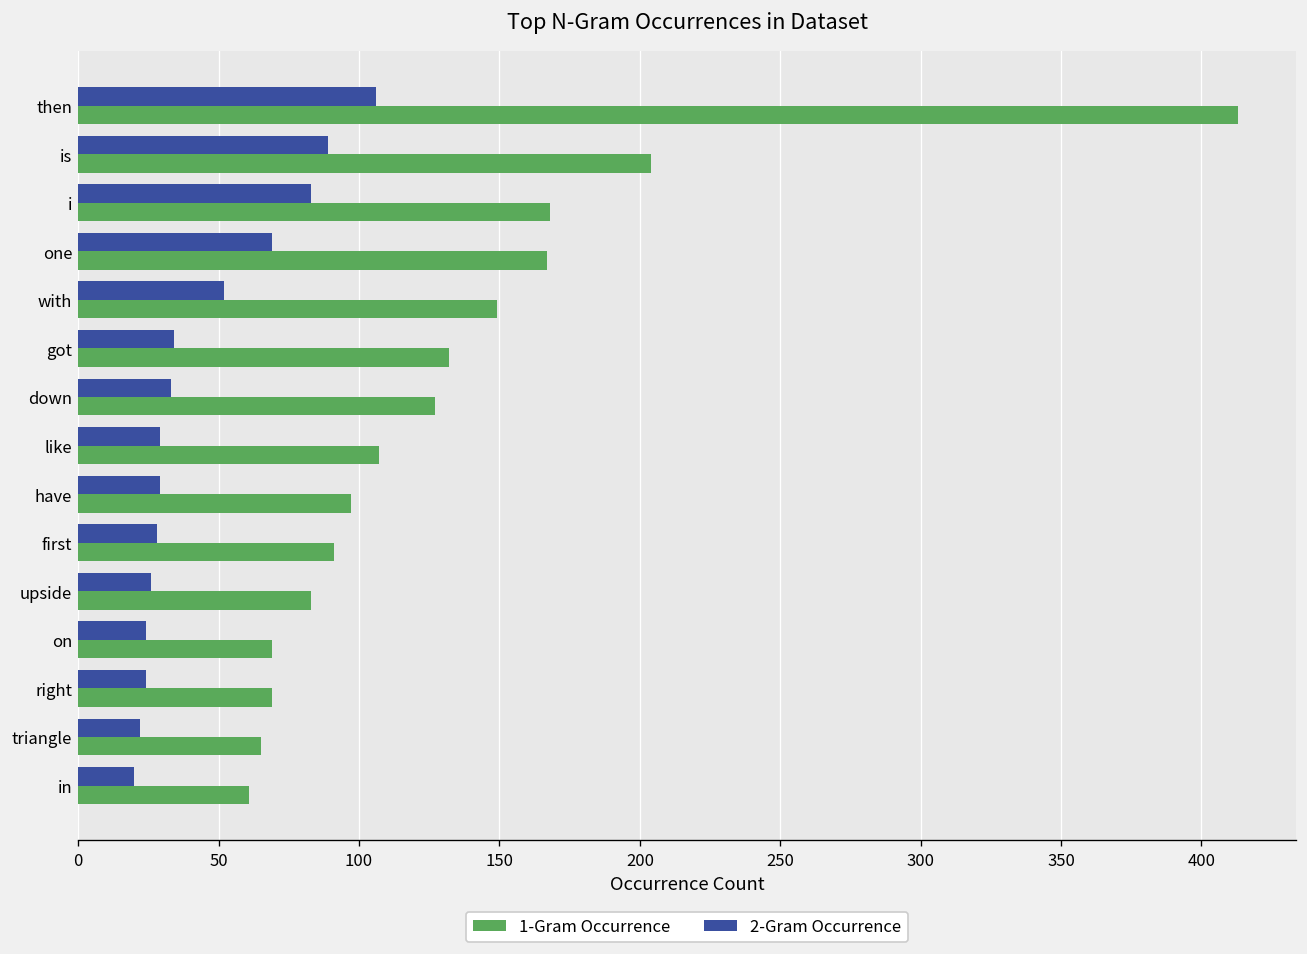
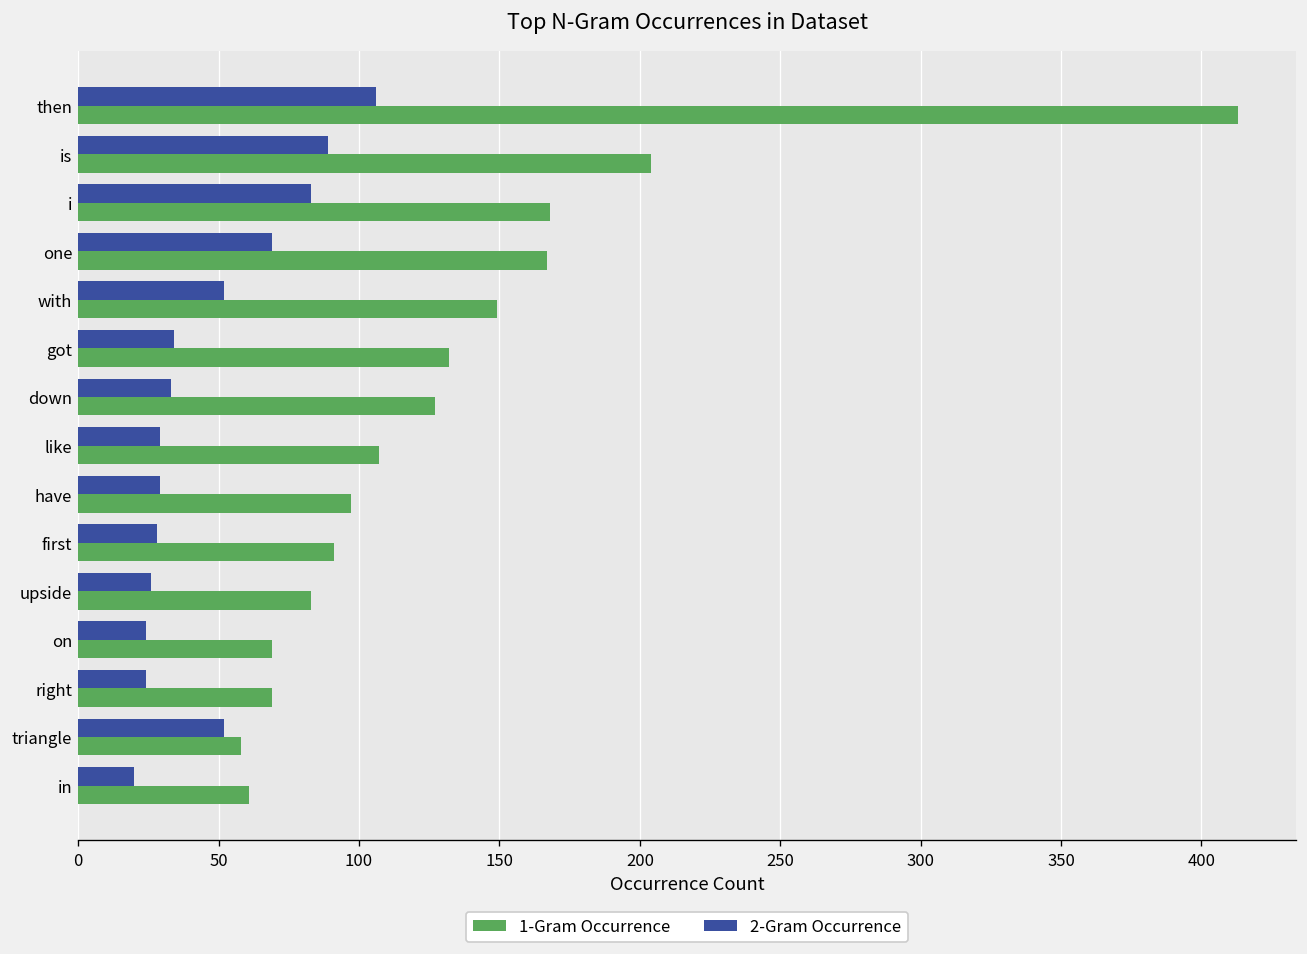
  {
    "1-Gram Occurrence": {
      "then": 413,
      "is": 204,
      "i": 168,
      "one": 167,
      "with": 149,
      "got": 132,
      "down": 127,
      "like": 107,
      "have": 97,
      "first": 91,
      "upside": 83,
      "on": 69,
      "right": 69,
-     "triangle": 65,
+     "triangle": 58,
      "in": 61
    },
    "2-Gram Occurrence": {
      "then": 106,
      "is": 89,
      "i": 83,
      "one": 69,
      "with": 52,
      "got": 34,
      "down": 33,
      "like": 29,
      "have": 29,
      "first": 28,
      "upside": 26,
      "on": 24,
      "right": 24,
-     "triangle": 22,
+     "triangle": 52,
      "in": 20
    }
  }
